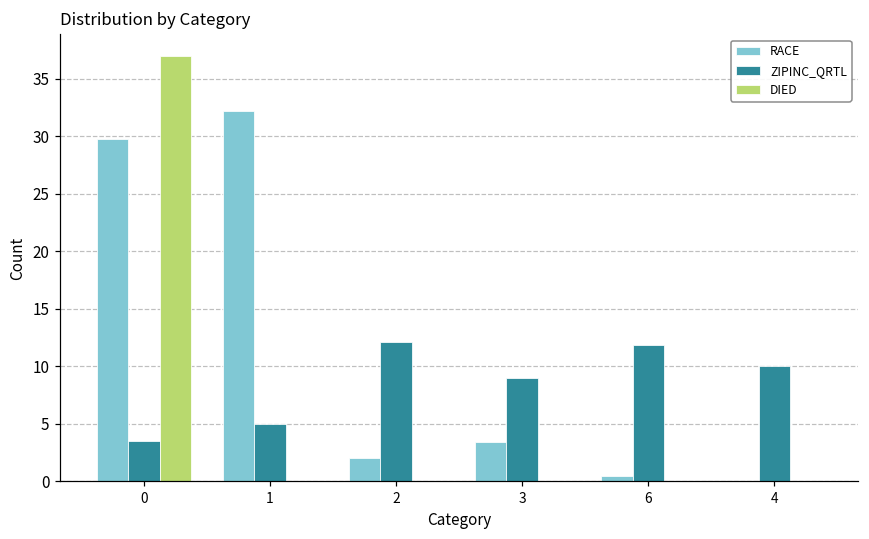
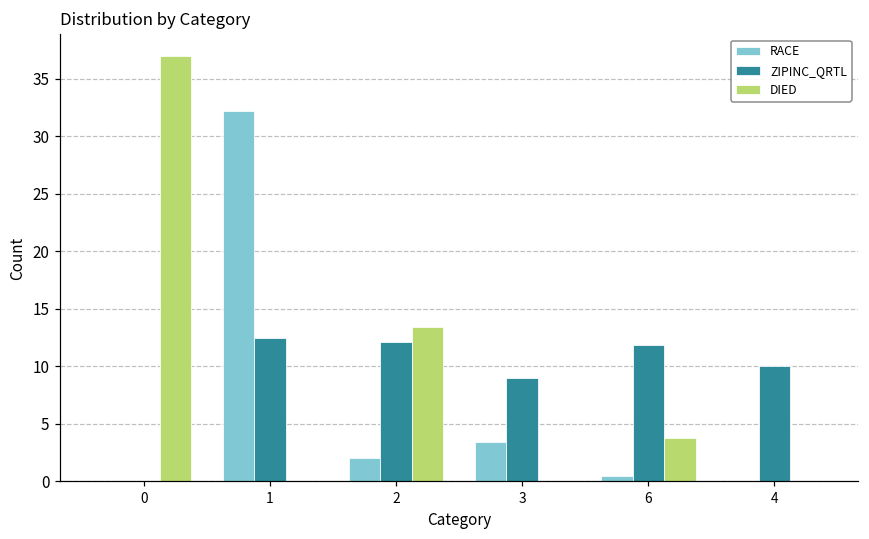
  {
    "RACE": {
-     "0": 29.8,
+     "0": 0.0,
      "1": 32.2,
      "2": 2.0,
      "3": 3.4,
      "6": 0.5,
      "4": 0.0
    },
    "ZIPINC_QRTL": {
-     "0": 3.5,
-     "1": 5.0,
+     "0": 0.0,
+     "1": 12.5,
      "2": 12.1,
      "3": 9.0,
      "6": 11.9,
      "4": 10.0
    },
    "DIED": {
      "0": 37.0,
      "1": 0.0,
-     "2": 0.0,
+     "2": 13.4,
      "3": 0.0,
-     "6": 0.0,
+     "6": 3.8,
      "4": 0.0
    }
  }
